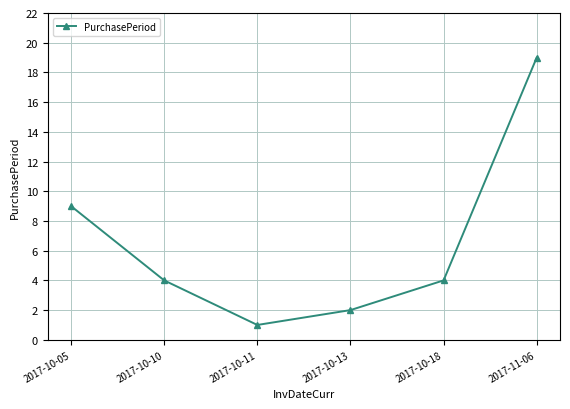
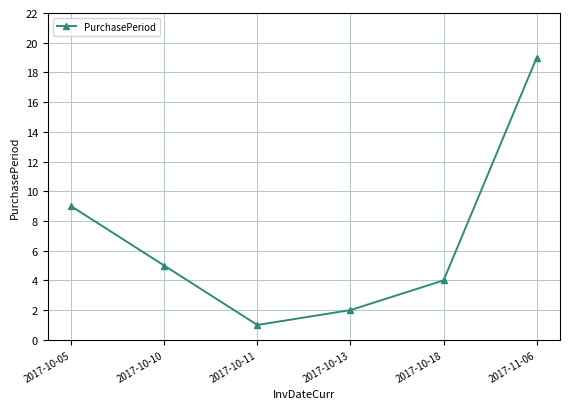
  {
    "2017-10-05": 9,
-   "2017-10-10": 4,
+   "2017-10-10": 5,
    "2017-10-11": 1,
    "2017-10-13": 2,
    "2017-10-18": 4,
    "2017-11-06": 19
  }
